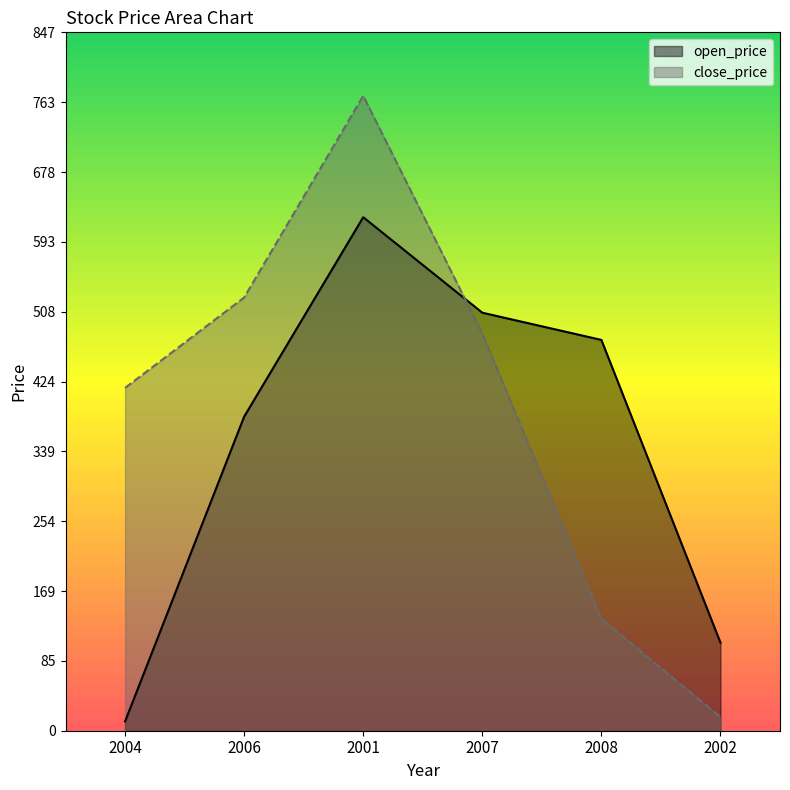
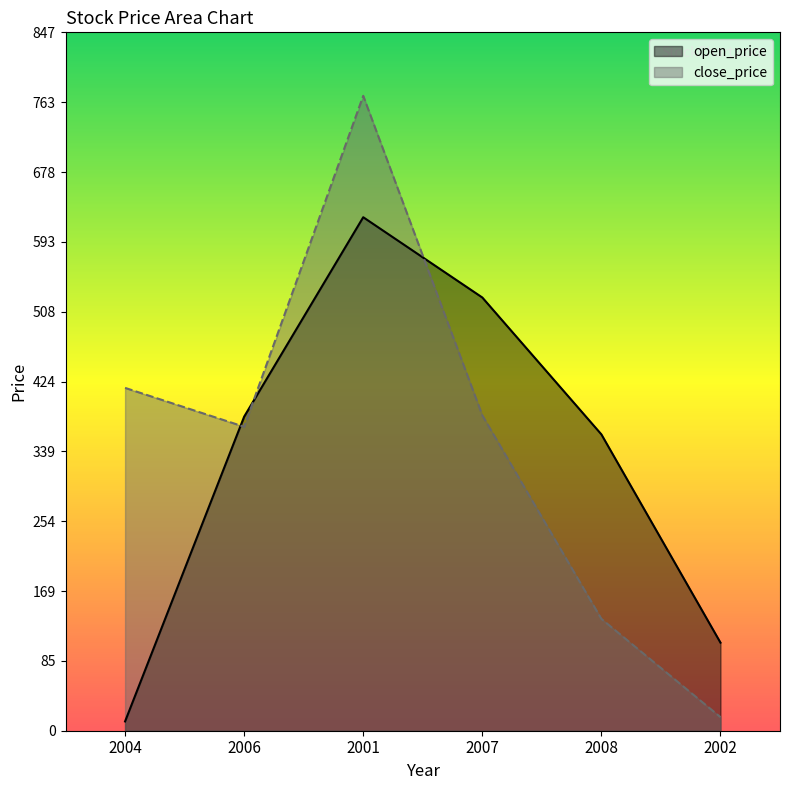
  {
    "open_price": {
      "2004": 10,
      "2006": 380,
      "2001": 620,
-     "2007": 510,
-     "2008": 470,
+     "2007": 530,
+     "2008": 360,
      "2002": 110
    },
    "close_price": {
      "2004": 420,
-     "2006": 530,
+     "2006": 370,
      "2001": 770,
-     "2007": 480,
+     "2007": 380,
      "2008": 140,
      "2002": 20
    }
  }
